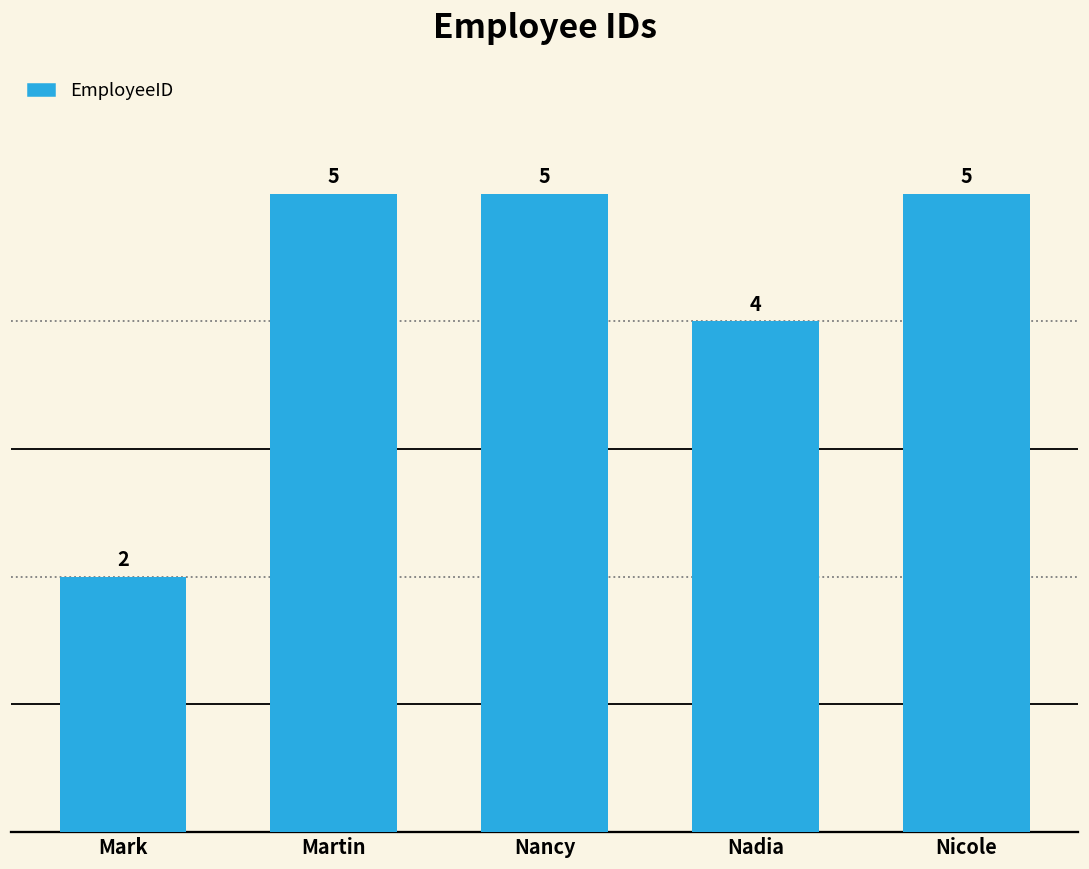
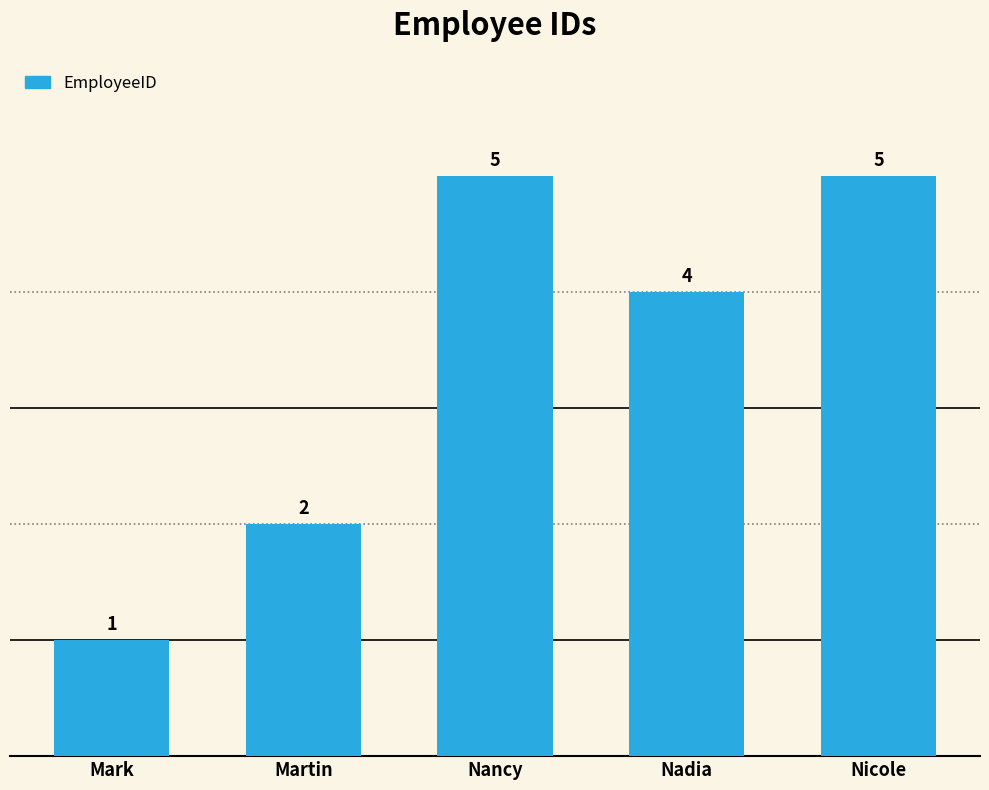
  {
-   "Mark": 2,
-   "Martin": 5,
+   "Mark": 1,
+   "Martin": 2,
    "Nancy": 5,
    "Nadia": 4,
    "Nicole": 5
  }
